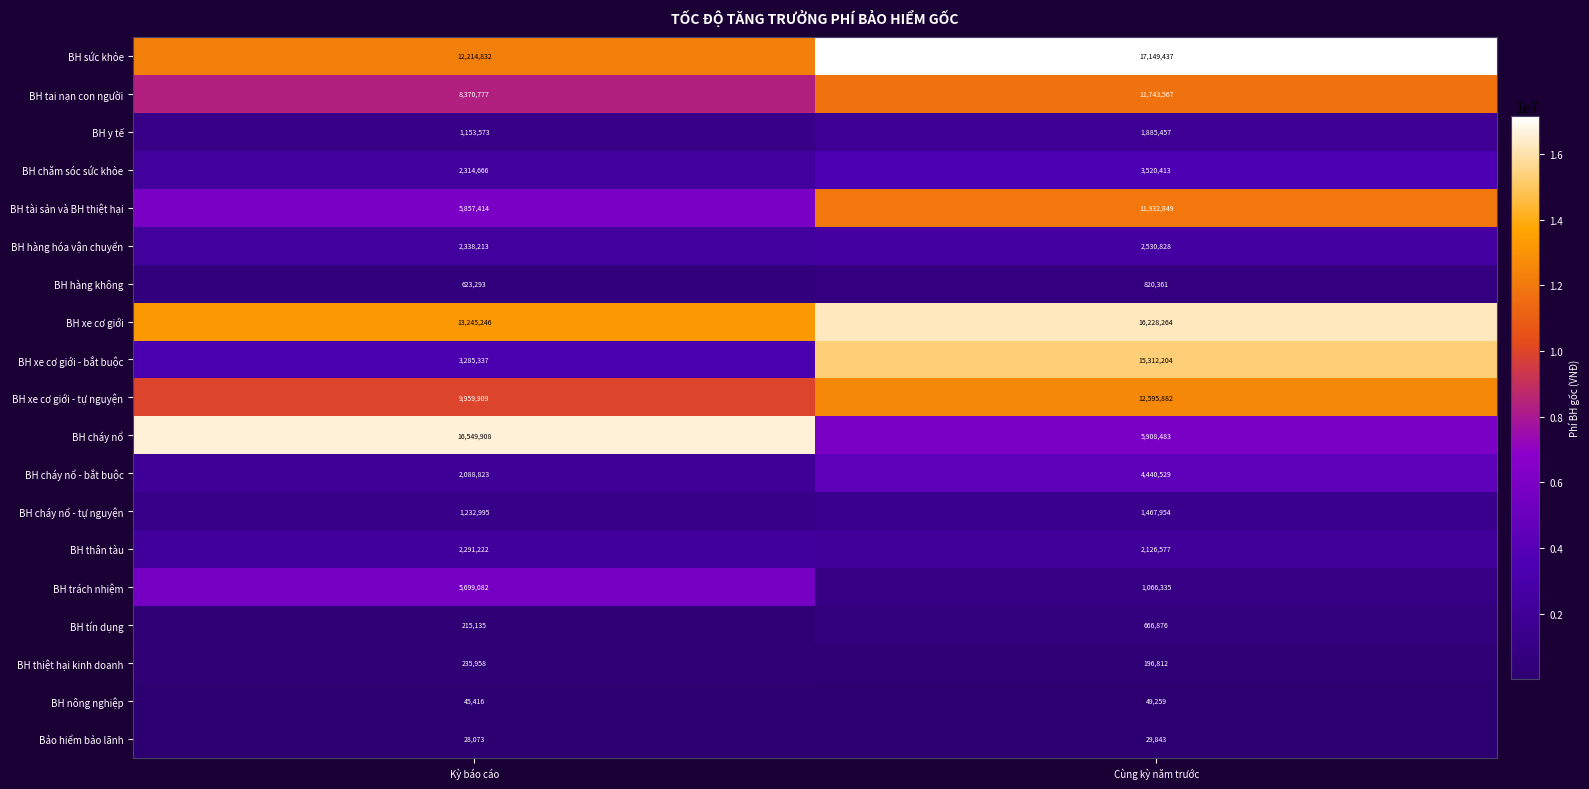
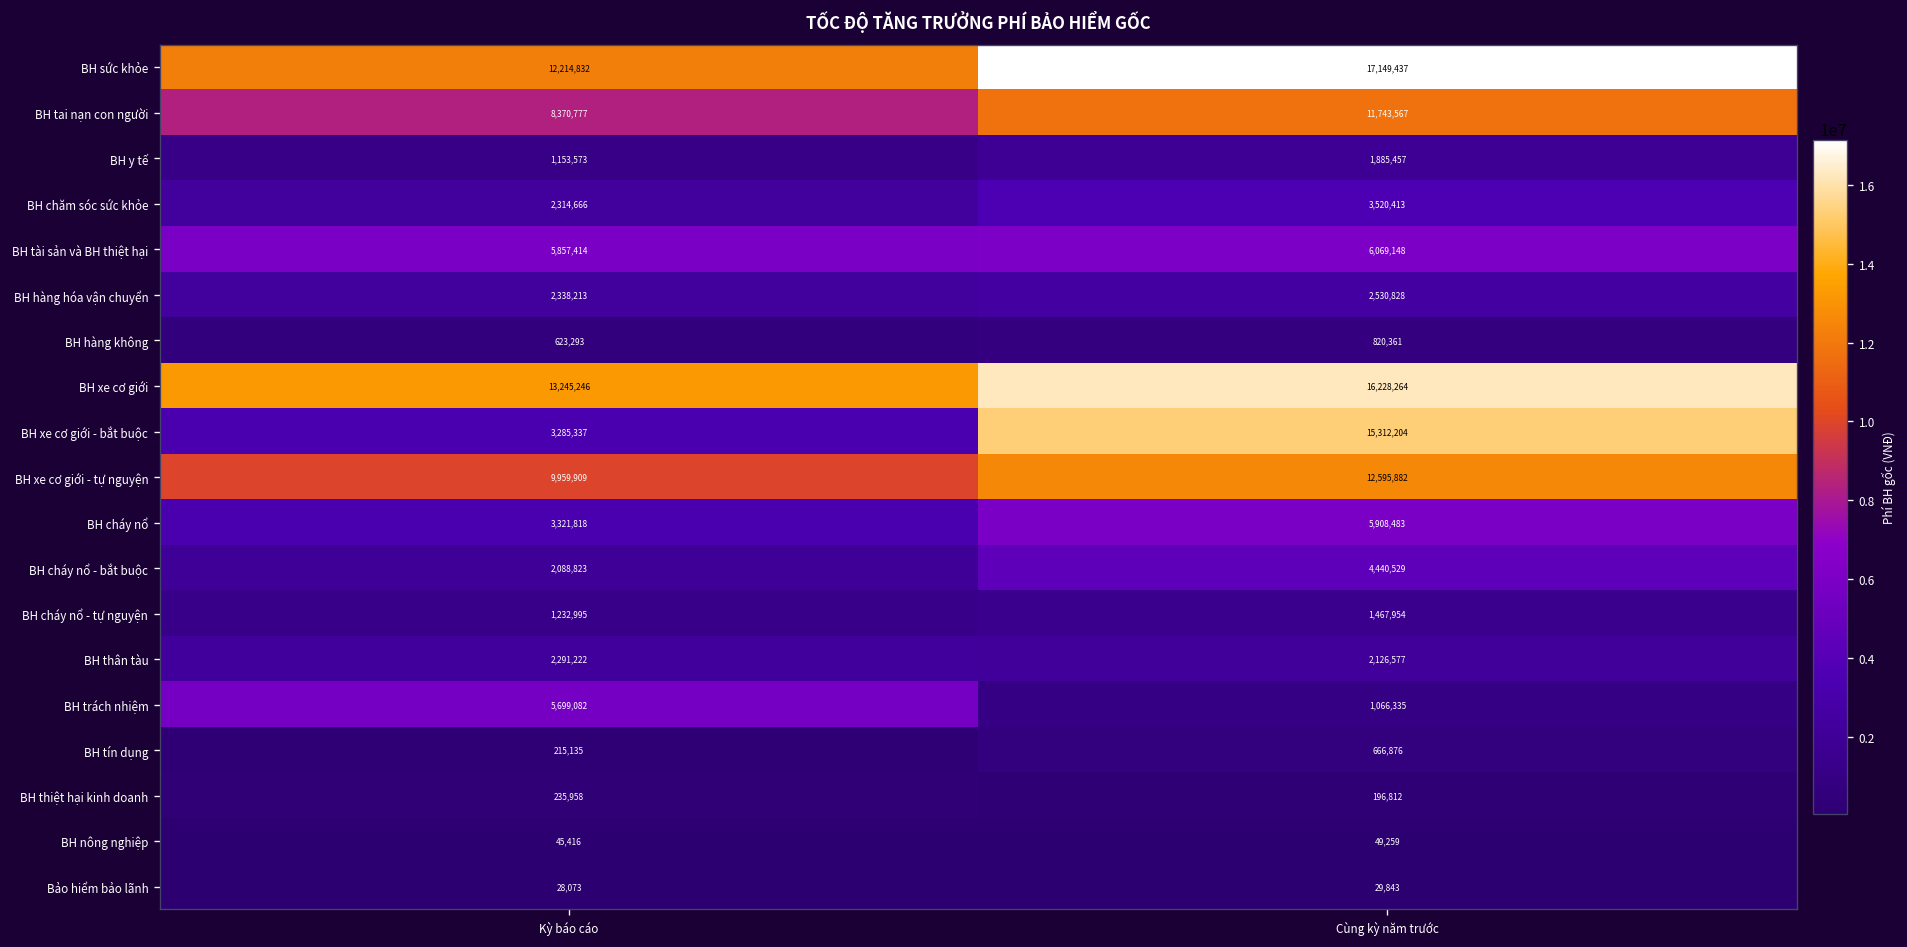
  {
    "BH sức khỏe": {
      "Kỳ báo cáo": "12,214,832",
      "Cùng kỳ năm trước": "17,149,437"
    },
    "BH tai nạn con người": {
      "Kỳ báo cáo": "8,370,777",
      "Cùng kỳ năm trước": "11,743,567"
    },
    "BH y tế": {
      "Kỳ báo cáo": "1,153,573",
      "Cùng kỳ năm trước": "1,885,457"
    },
    "BH chăm sóc sức khỏe": {
      "Kỳ báo cáo": "2,314,666",
      "Cùng kỳ năm trước": "3,520,413"
    },
    "BH tài sản và BH thiệt hại": {
      "Kỳ báo cáo": "5,857,414",
-     "Cùng kỳ năm trước": "11,932,849"
+     "Cùng kỳ năm trước": "6,069,148"
    },
    "BH hàng hóa vận chuyển": {
      "Kỳ báo cáo": "2,338,213",
      "Cùng kỳ năm trước": "2,530,828"
    },
    "BH hàng không": {
      "Kỳ báo cáo": "623,293",
      "Cùng kỳ năm trước": "820,361"
    },
    "BH xe cơ giới": {
      "Kỳ báo cáo": "13,245,246",
      "Cùng kỳ năm trước": "16,228,264"
    },
    "BH xe cơ giới - bắt buộc": {
      "Kỳ báo cáo": "3,285,337",
      "Cùng kỳ năm trước": "15,312,204"
    },
    "BH xe cơ giới - tự nguyện": {
      "Kỳ báo cáo": "9,959,909",
      "Cùng kỳ năm trước": "12,595,882"
    },
    "BH cháy nổ": {
-     "Kỳ báo cáo": "16,549,908",
+     "Kỳ báo cáo": "3,321,818",
      "Cùng kỳ năm trước": "5,908,483"
    },
    "BH cháy nổ - bắt buộc": {
      "Kỳ báo cáo": "2,088,823",
      "Cùng kỳ năm trước": "4,440,529"
    },
    "BH cháy nổ - tự nguyện": {
      "Kỳ báo cáo": "1,232,995",
      "Cùng kỳ năm trước": "1,467,954"
    },
    "BH thân tàu": {
      "Kỳ báo cáo": "2,291,222",
      "Cùng kỳ năm trước": "2,126,577"
    },
    "BH trách nhiệm": {
      "Kỳ báo cáo": "5,699,082",
      "Cùng kỳ năm trước": "1,066,335"
    },
    "BH tín dụng": {
      "Kỳ báo cáo": "215,135",
      "Cùng kỳ năm trước": "666,876"
    },
    "BH thiệt hại kinh doanh": {
      "Kỳ báo cáo": "235,958",
      "Cùng kỳ năm trước": "196,812"
    },
    "BH nông nghiệp": {
      "Kỳ báo cáo": "45,416",
      "Cùng kỳ năm trước": "49,259"
    },
    "Bảo hiểm bảo lãnh": {
      "Kỳ báo cáo": "28,073",
      "Cùng kỳ năm trước": "29,843"
    }
  }
